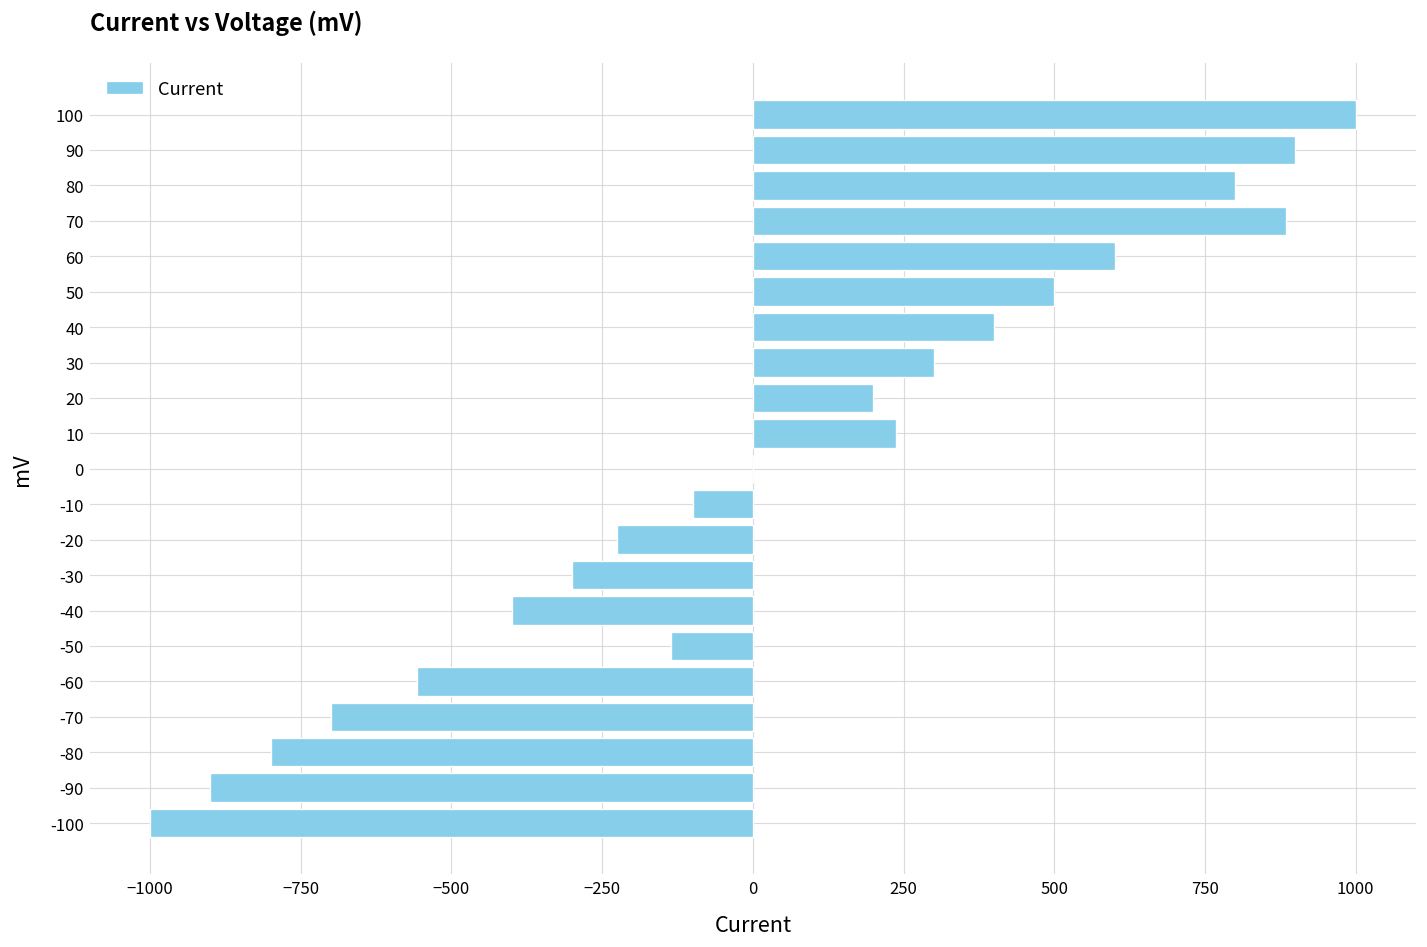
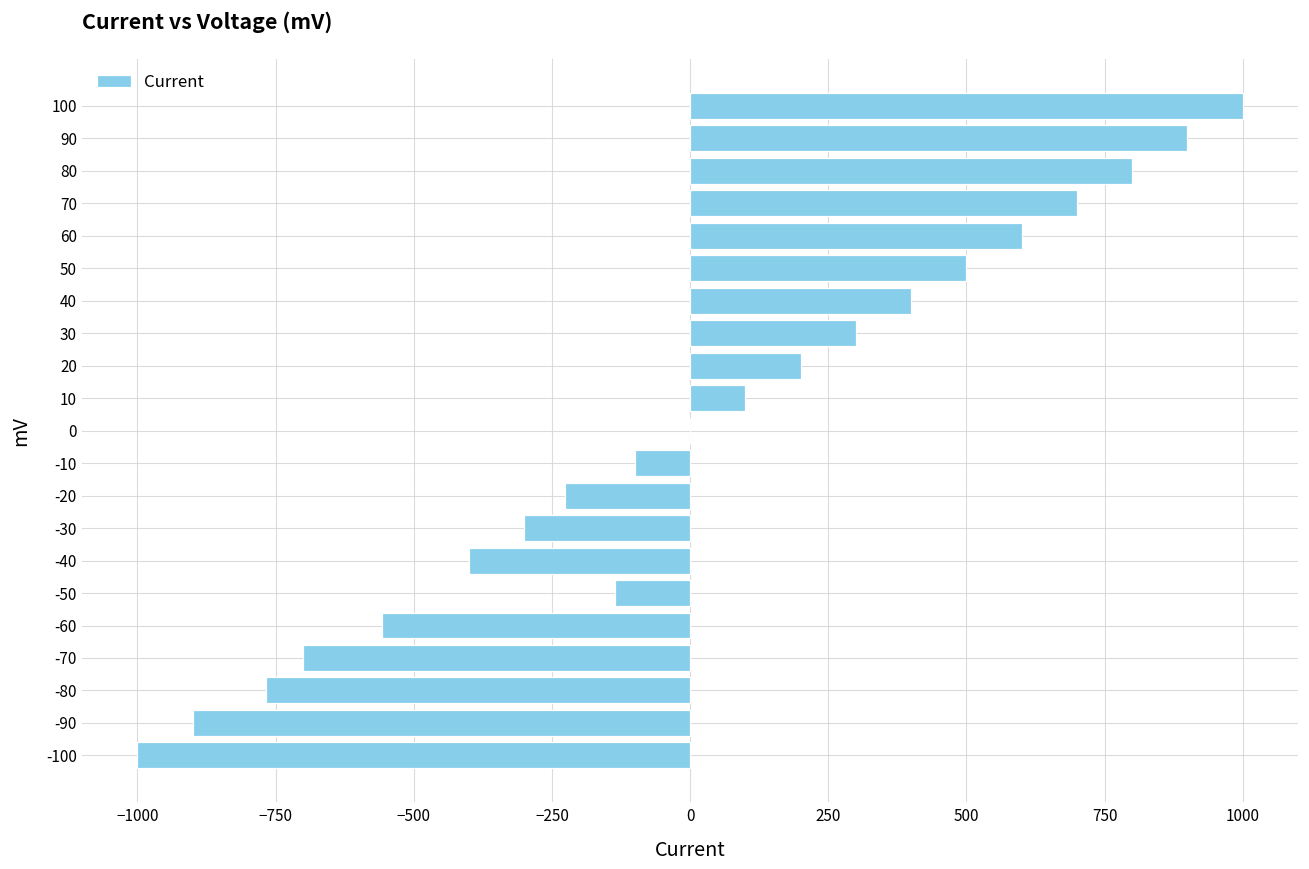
  {
    "100": 1000,
    "90": 900,
    "80": 800,
-   "70": 880,
+   "70": 700,
    "60": 600,
    "50": 500,
    "40": 400,
    "30": 300,
    "20": 200,
-   "10": 240,
+   "10": 100,
    "0": 0,
    "-10": -100,
    "-20": -230,
    "-30": -300,
    "-40": -400,
    "-50": -140,
    "-60": -560,
    "-70": -700,
-   "-80": -800,
+   "-80": -770,
    "-90": -900,
    "-100": -1000
  }
